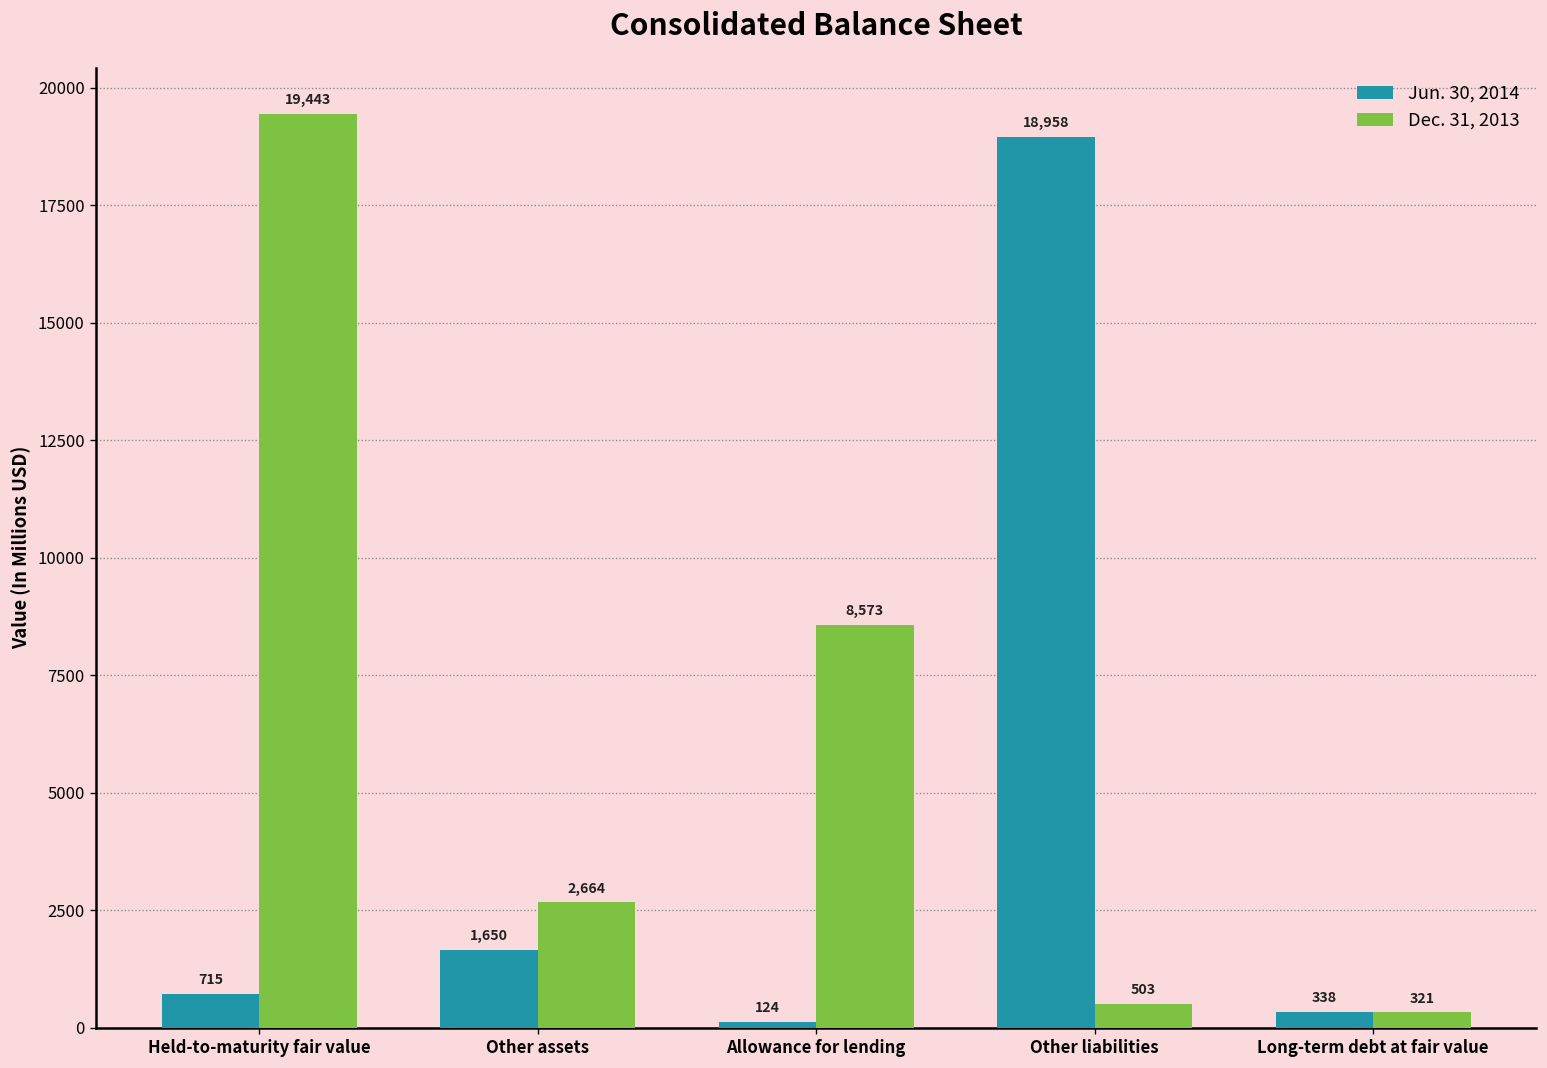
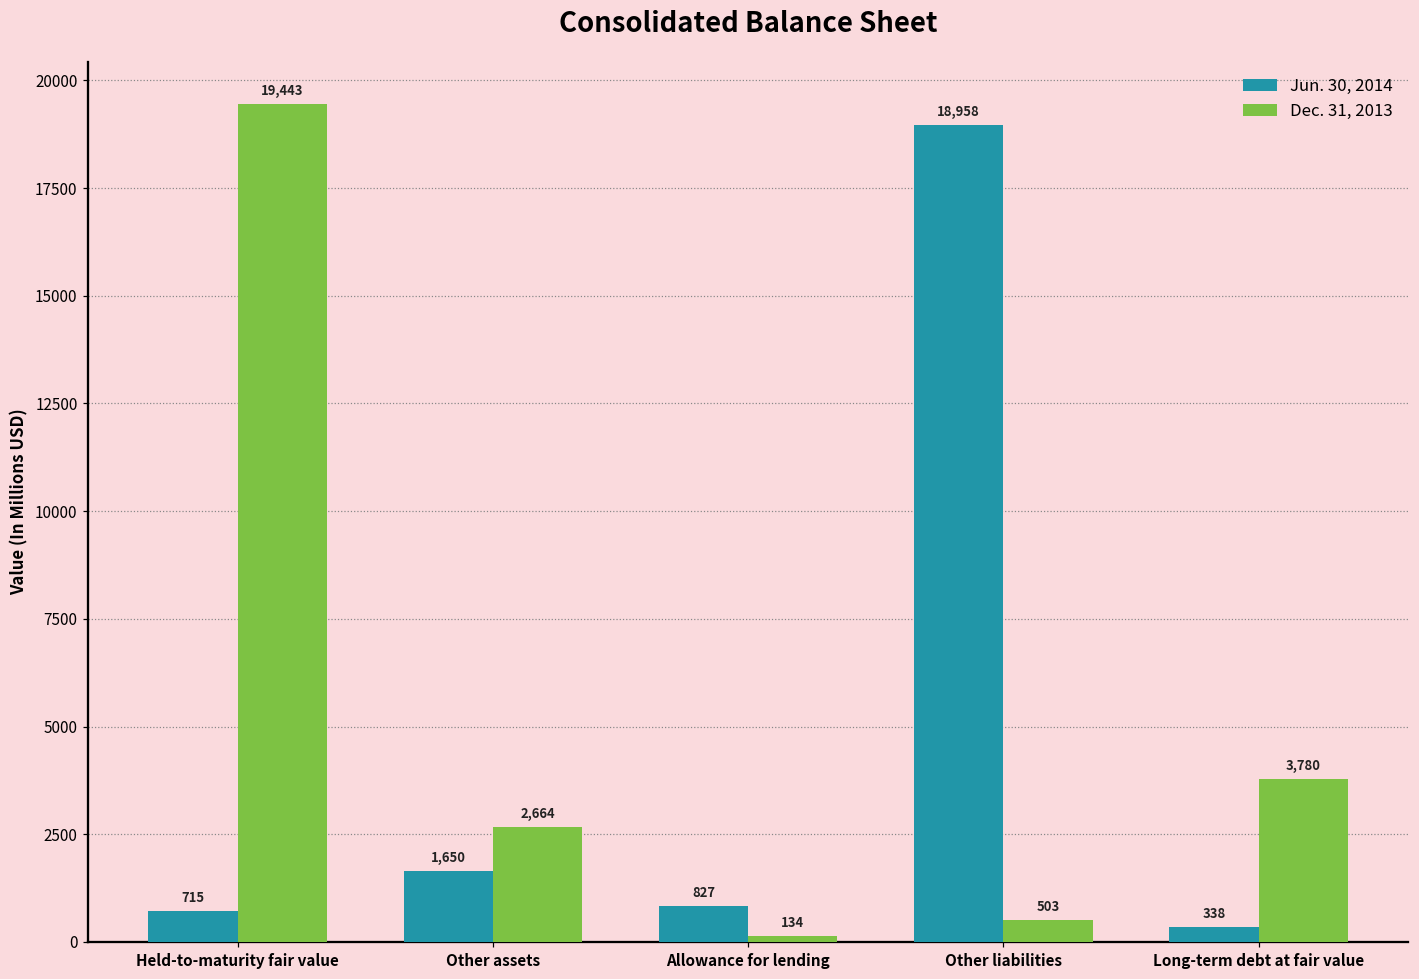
  {
    "Jun. 30, 2014": {
      "Held-to-maturity fair value": "715",
      "Other assets": "1,650",
-     "Allowance for lending": "124",
+     "Allowance for lending": "827",
      "Other liabilities": "18,958",
      "Long-term debt at fair value": "338"
    },
    "Dec. 31, 2013": {
      "Held-to-maturity fair value": "19,443",
      "Other assets": "2,664",
-     "Allowance for lending": "8,573",
+     "Allowance for lending": "134",
      "Other liabilities": "503",
-     "Long-term debt at fair value": "321"
+     "Long-term debt at fair value": "3,780"
    }
  }
